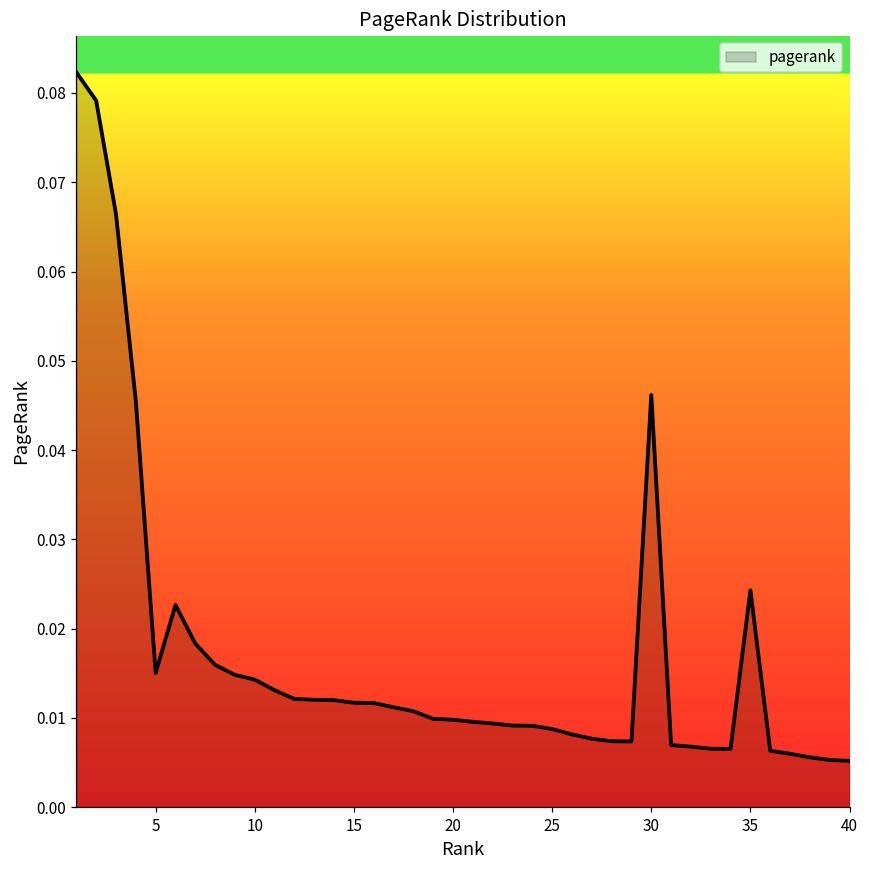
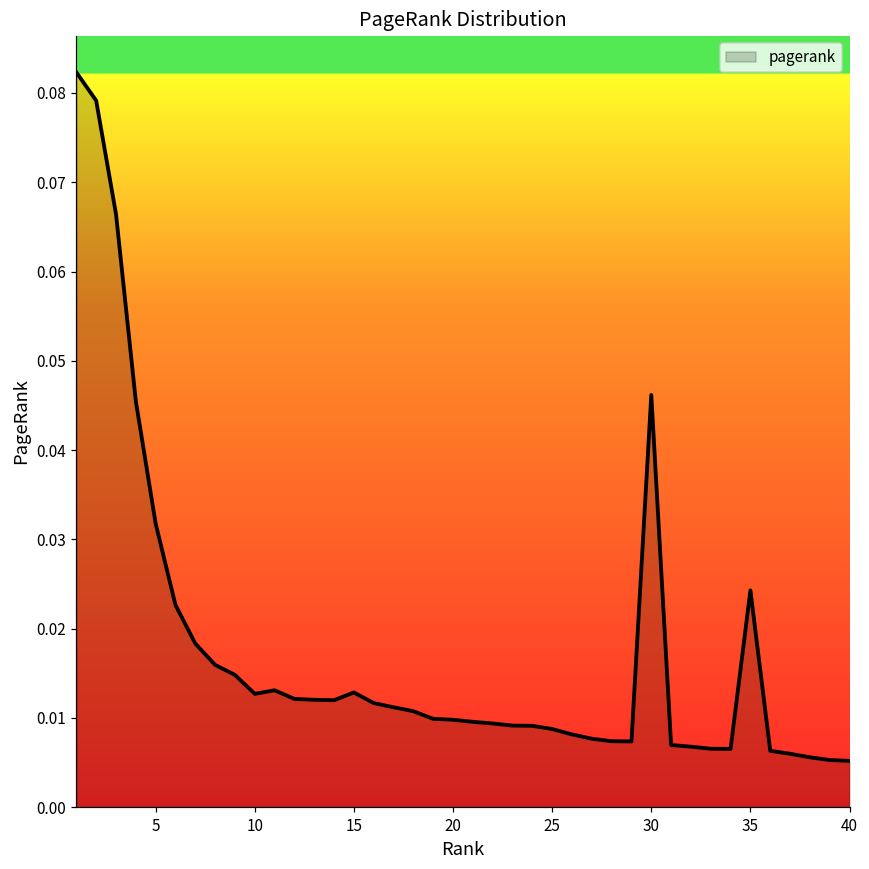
  {
-   "5": 0.015,
-   "10": 0.014,
-   "15": 0.012,
+   "5": 0.032,
+   "10": 0.013,
+   "15": 0.013,
    "20": 0.010,
    "25": 0.009,
    "30": 0.046,
    "35": 0.024,
    "40": 0.005
  }
